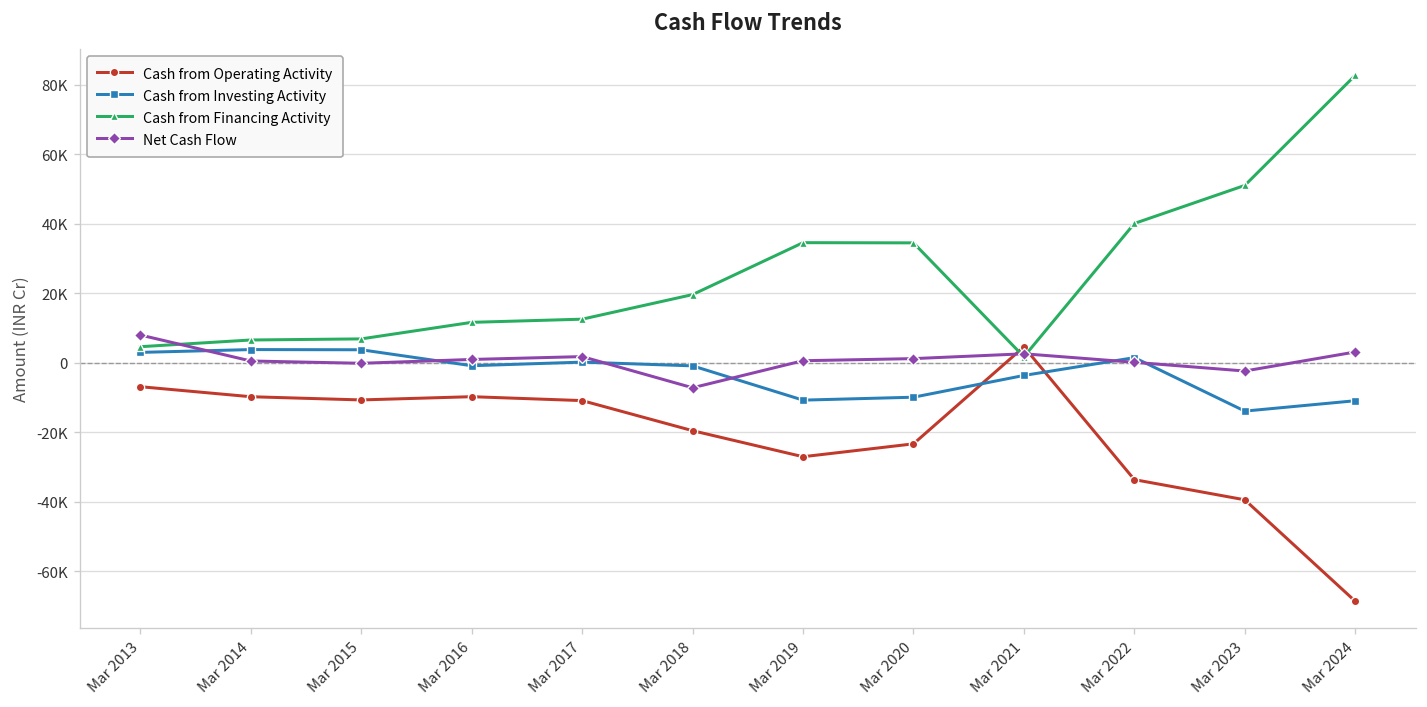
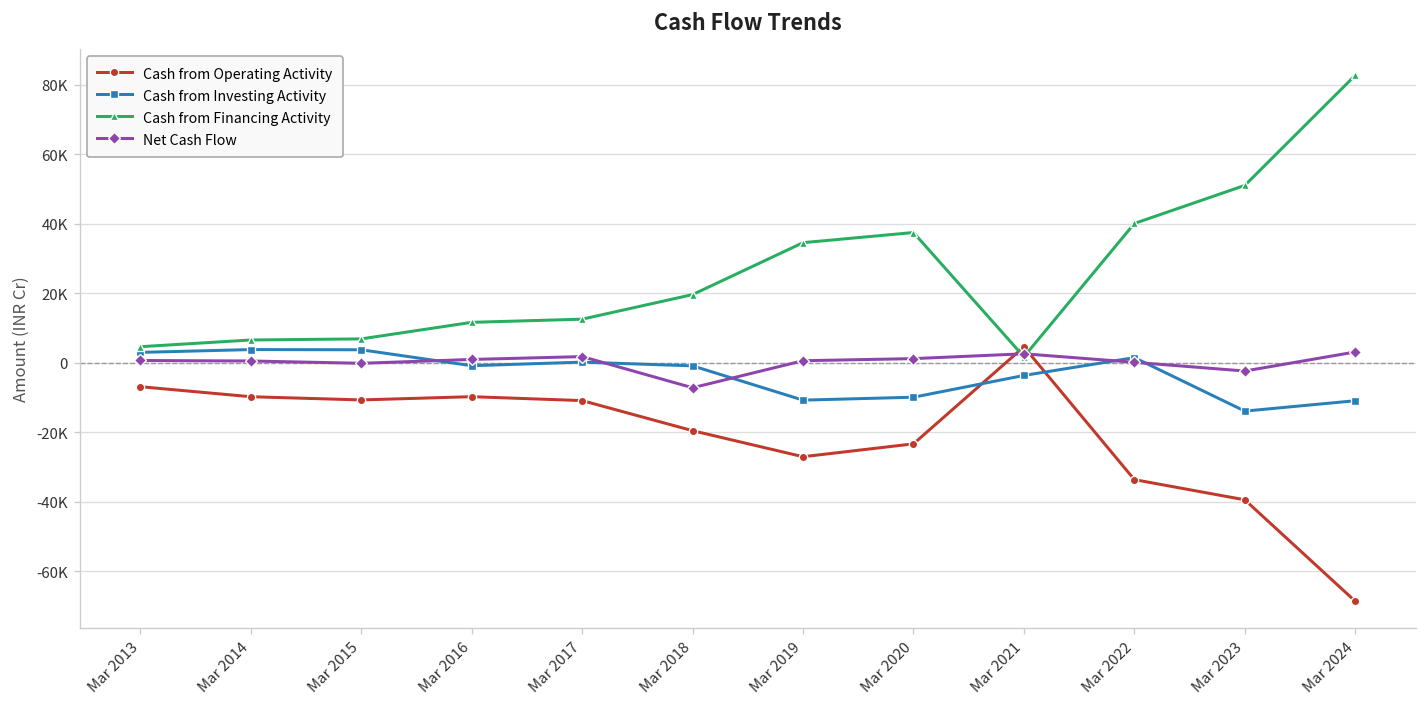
  {
    "Cash from Operating Activity": {
      "Mar 2013": -7000,
      "Mar 2014": -10000,
      "Mar 2015": -11000,
      "Mar 2016": -10000,
      "Mar 2017": -11000,
      "Mar 2018": -20000,
      "Mar 2019": -27000,
      "Mar 2020": -23000,
      "Mar 2021": 5000,
      "Mar 2022": -34000,
      "Mar 2023": -39000,
      "Mar 2024": -69000
    },
    "Cash from Investing Activity": {
      "Mar 2013": 3000,
      "Mar 2014": 4000,
      "Mar 2015": 4000,
      "Mar 2016": -1000,
      "Mar 2017": 0,
      "Mar 2018": -1000,
      "Mar 2019": -11000,
      "Mar 2020": -10000,
      "Mar 2021": -4000,
      "Mar 2022": 1000,
      "Mar 2023": -14000,
      "Mar 2024": -11000
    },
    "Cash from Financing Activity": {
      "Mar 2013": 5000,
      "Mar 2014": 7000,
      "Mar 2015": 7000,
      "Mar 2016": 12000,
      "Mar 2017": 13000,
      "Mar 2018": 20000,
      "Mar 2019": 35000,
-     "Mar 2020": 34000,
+     "Mar 2020": 37000,
      "Mar 2022": 40000,
      "Mar 2023": 51000,
      "Mar 2024": 83000
    },
    "Net Cash Flow": {
-     "Mar 2013": 8000,
+     "Mar 2013": 1000,
      "Mar 2014": 0,
      "Mar 2015": 0,
      "Mar 2016": 1000,
      "Mar 2017": 2000,
      "Mar 2018": -7000,
      "Mar 2019": 1000,
      "Mar 2020": 1000,
      "Mar 2022": 0,
      "Mar 2023": -2000,
      "Mar 2024": 3000
    }
  }
